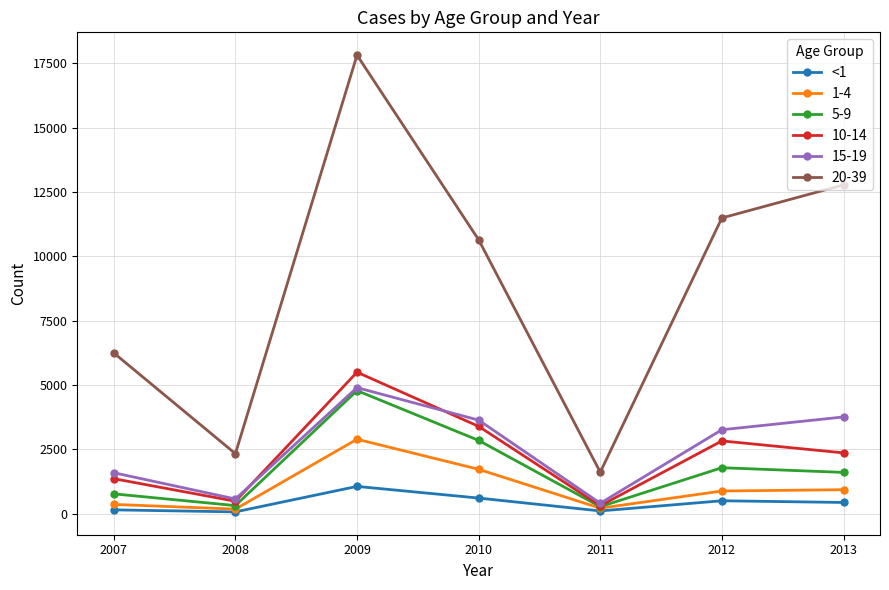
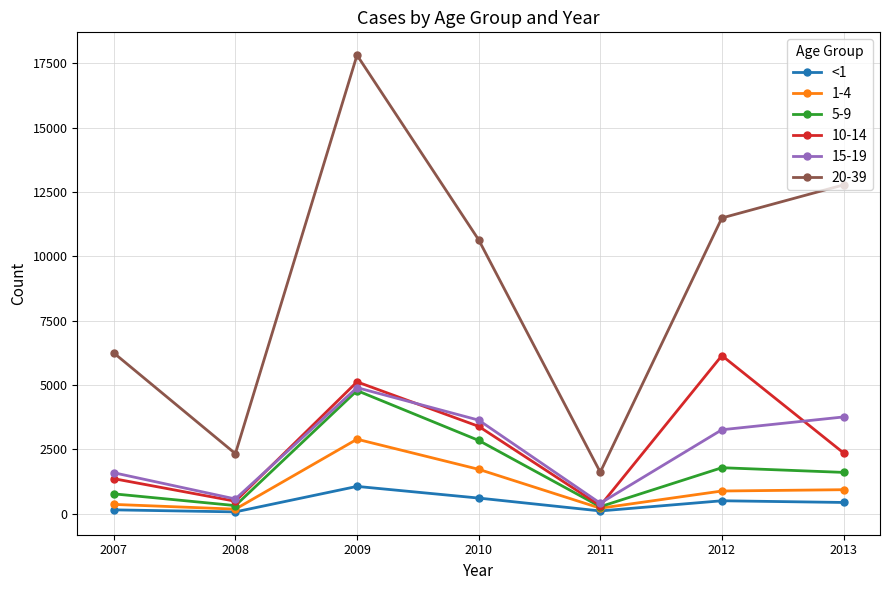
  {
    "<1": {
      "2007": 100,
      "2008": 100,
      "2009": 1100,
      "2010": 600,
      "2011": 100,
      "2012": 500,
      "2013": 400
    },
    "1-4": {
      "2007": 400,
      "2008": 200,
      "2009": 2900,
      "2010": 1700,
      "2012": 900,
      "2013": 900
    },
    "5-9": {
      "2007": 800,
      "2008": 300,
      "2009": 4800,
      "2010": 2800,
      "2012": 1800,
      "2013": 1600
    },
    "10-14": {
      "2007": 1400,
-     "2009": 5500,
+     "2009": 5100,
      "2010": 3400,
-     "2012": 2800,
+     "2012": 6100,
      "2013": 2400
    },
    "15-19": {
      "2007": 1600,
      "2009": 4900,
      "2010": 3600,
      "2012": 3300,
      "2013": 3800
    },
    "20-39": {
      "2007": 6200,
      "2008": 2300,
      "2009": 17800,
      "2010": 10600,
      "2011": 1600,
      "2012": 11500
    }
  }
